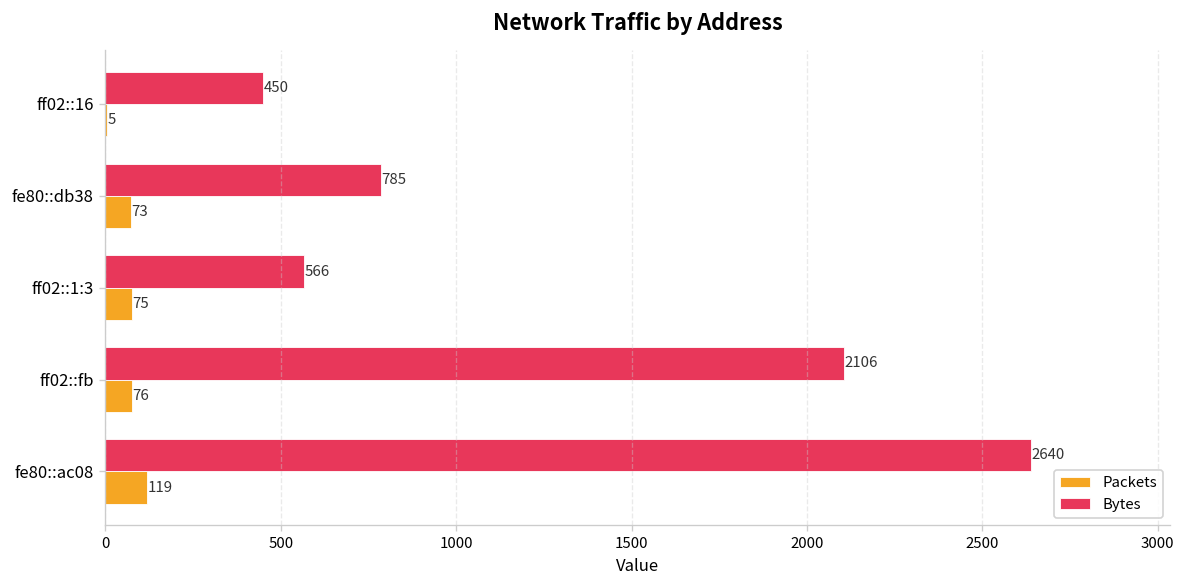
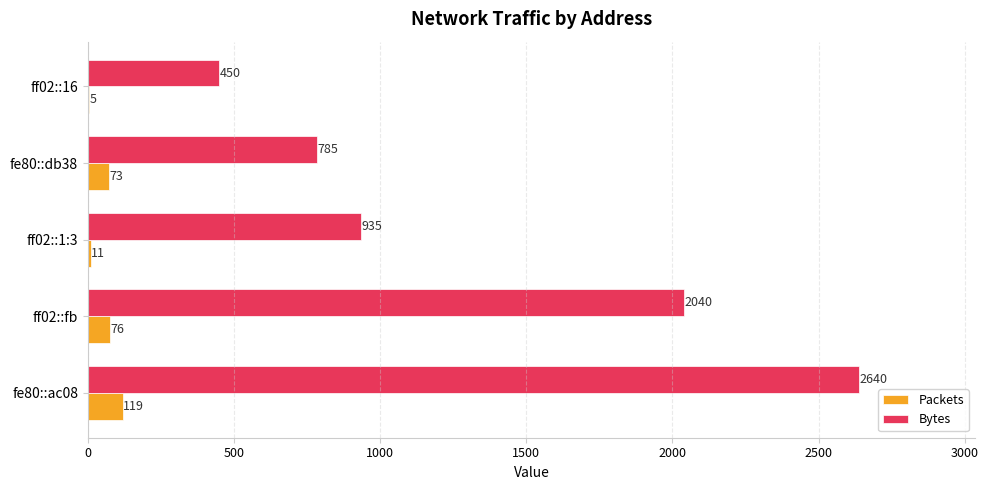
  {
    "Packets": {
      "ff02::16": 5,
      "fe80::db38": 73,
-     "ff02::1:3": 75,
+     "ff02::1:3": 11,
      "ff02::fb": 76,
      "fe80::ac08": 119
    },
    "Bytes": {
      "ff02::16": 450,
      "fe80::db38": 785,
-     "ff02::1:3": 566,
-     "ff02::fb": 2106,
+     "ff02::1:3": 935,
+     "ff02::fb": 2040,
      "fe80::ac08": 2640
    }
  }
